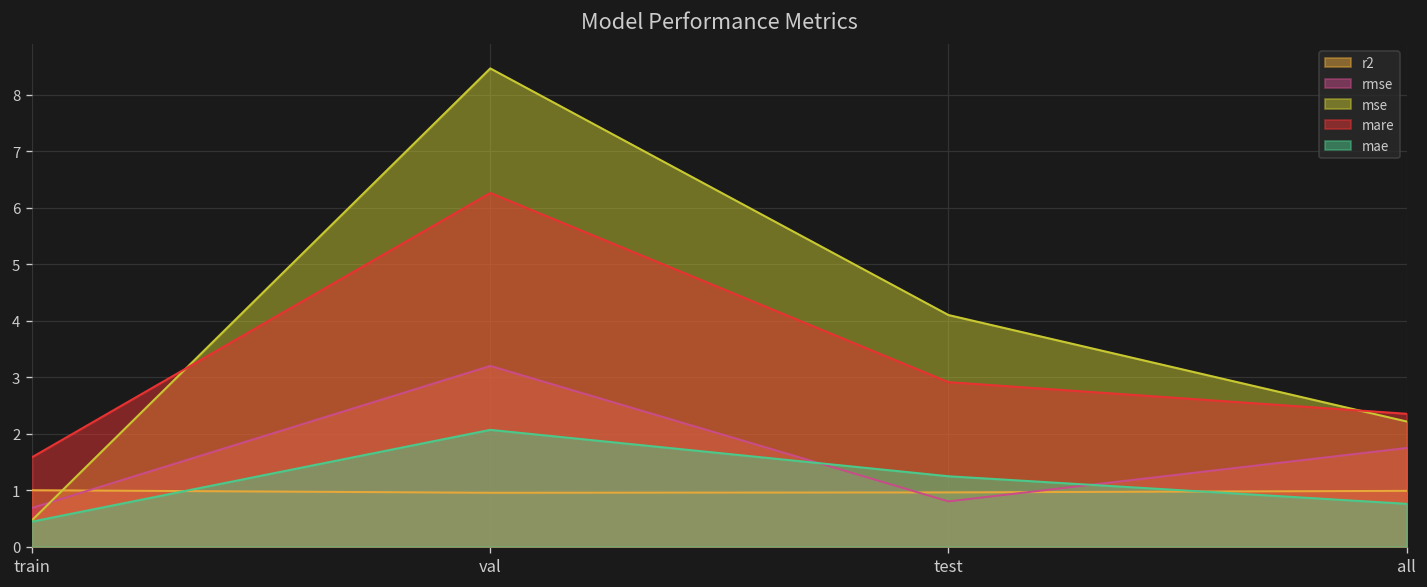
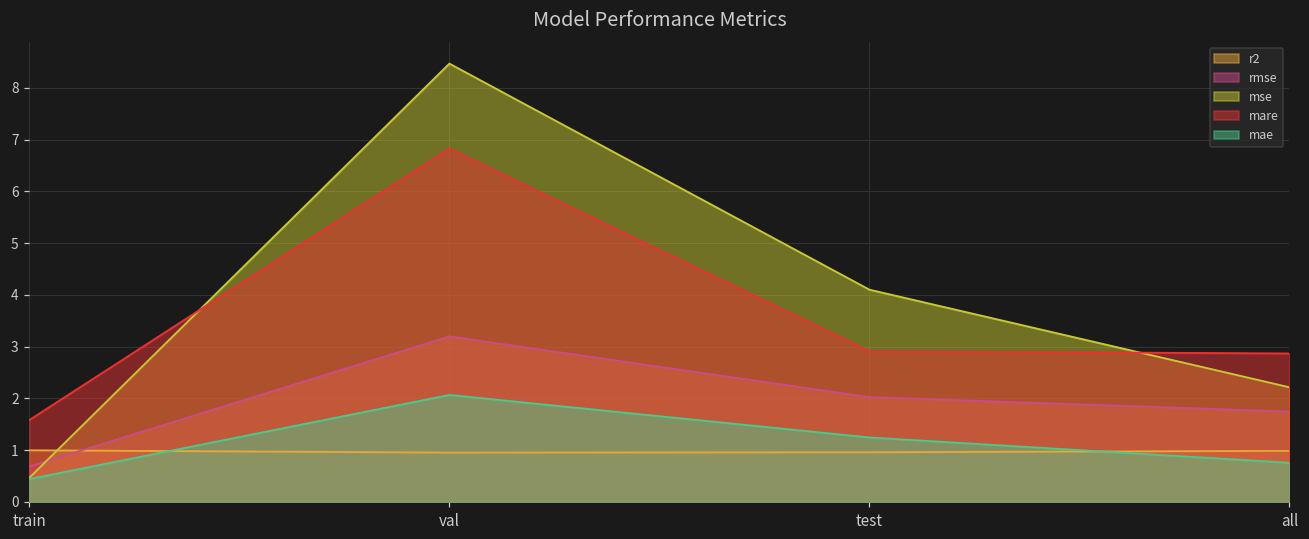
  {
    "rmse": {
      "train": 0.7,
      "val": 3.2,
-     "test": 0.8,
+     "test": 2.0,
      "all": 1.7
    },
    "mare": {
      "train": 1.6,
-     "val": 6.3,
+     "val": 6.8,
      "test": 2.9,
-     "all": 2.4
+     "all": 2.9
    },
    "mae": {
      "val": 2.1,
      "test": 1.2,
      "all": 0.8
    }
  }
